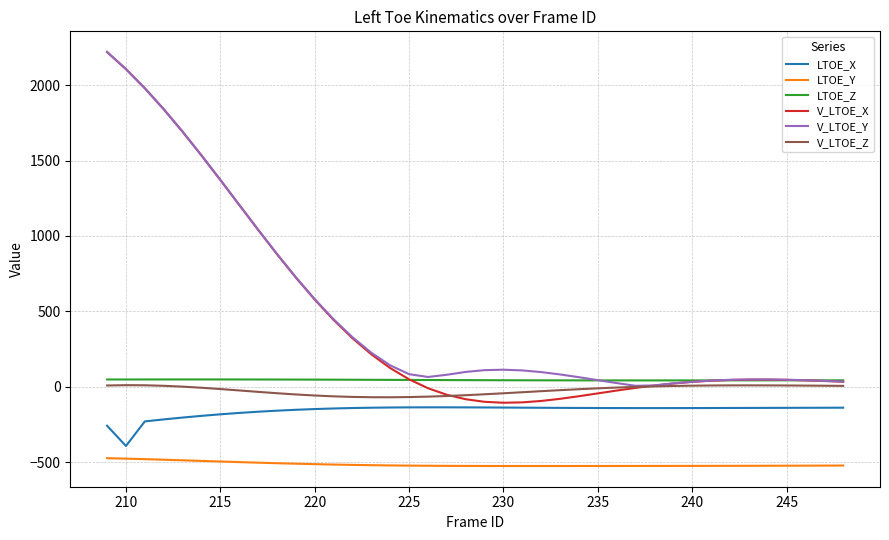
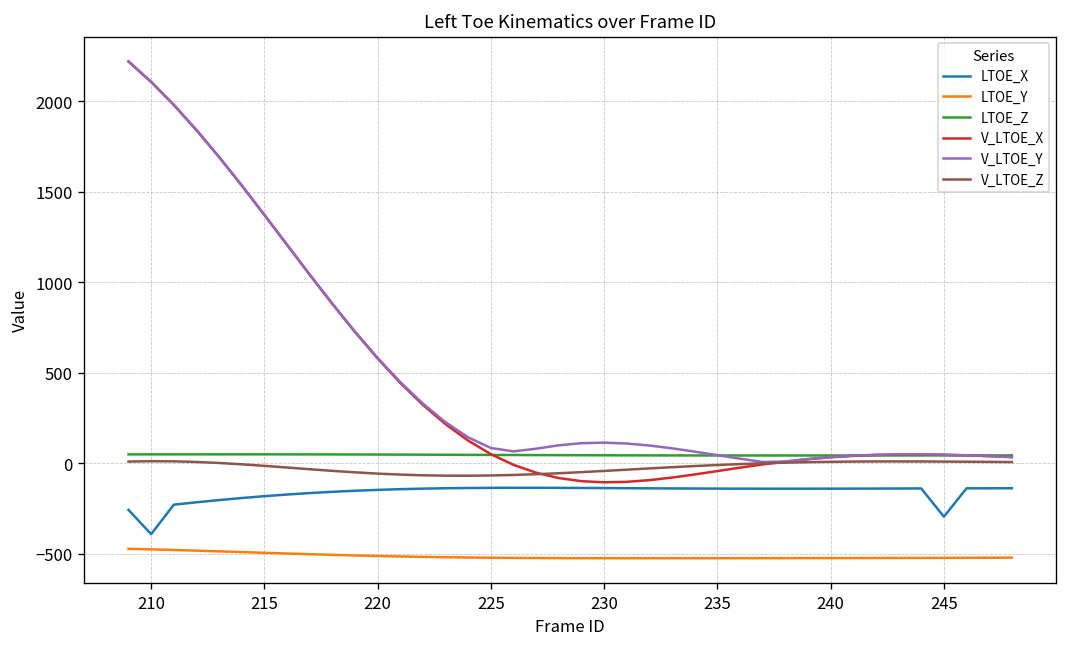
  {
    "LTOE_X": {
      "210": -390,
      "215": -180,
      "220": -150,
      "225": -140,
      "230": -140,
      "235": -140,
      "240": -140,
-     "245": -140
+     "245": -300
    },
    "LTOE_Y": {
      "210": -480,
      "215": -490,
      "220": -510,
      "225": -520,
      "230": -520,
      "235": -520,
      "240": -520,
      "245": -520
    },
    "LTOE_Z": {
      "210": 50,
      "215": 50,
      "220": 50,
      "230": 40
    },
    "V_LTOE_X": {
      "230": -110,
      "235": -40
    },
    "V_LTOE_Y": {
      "225": 80,
      "230": 110
    },
    "V_LTOE_Z": {
      "210": 10,
      "215": -10,
      "220": -60,
      "225": -70,
      "230": -40,
      "235": -10,
      "240": 10,
      "245": 10
    }
  }
